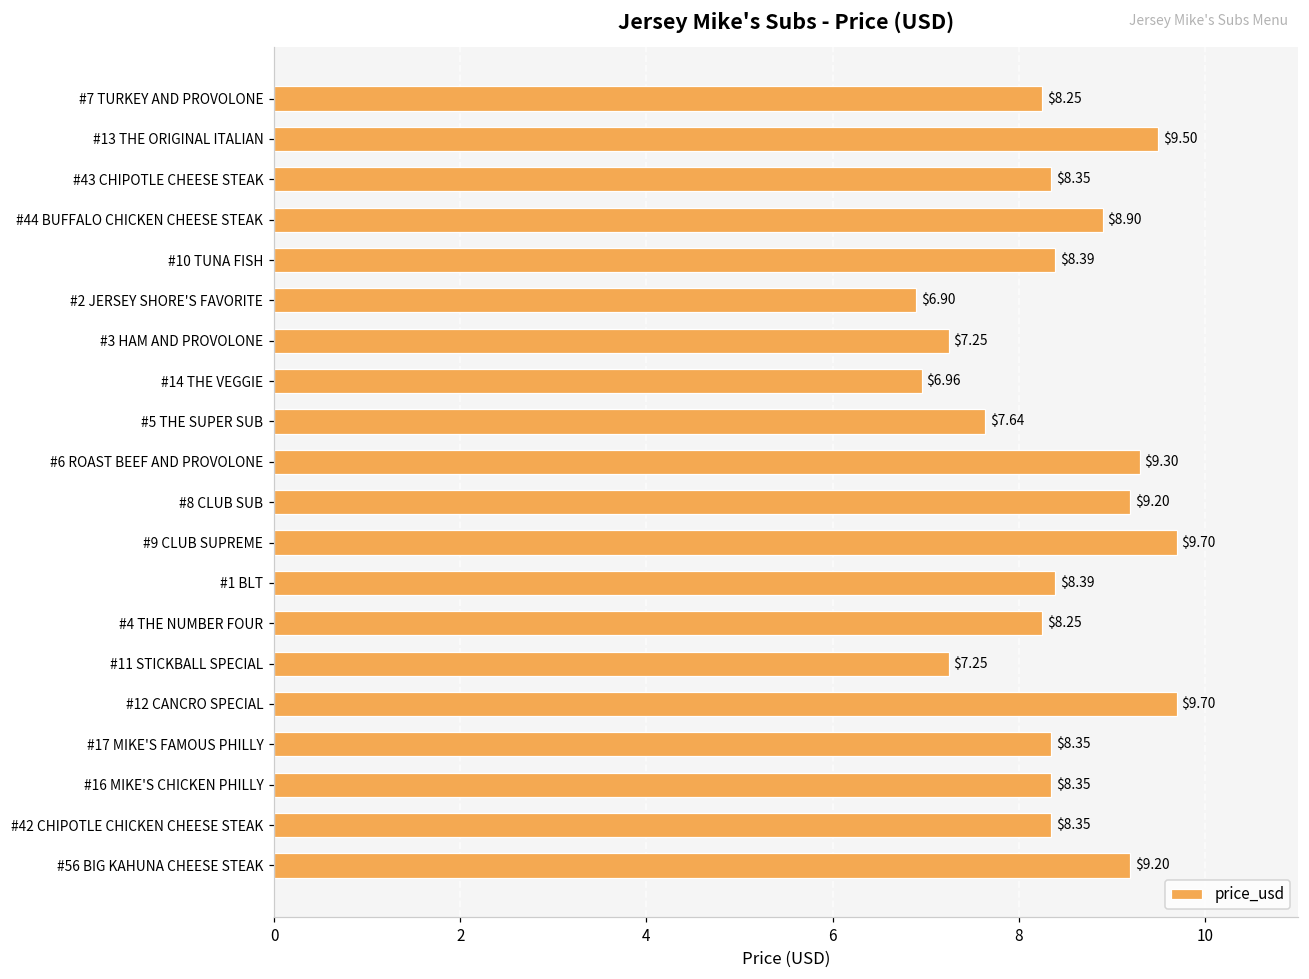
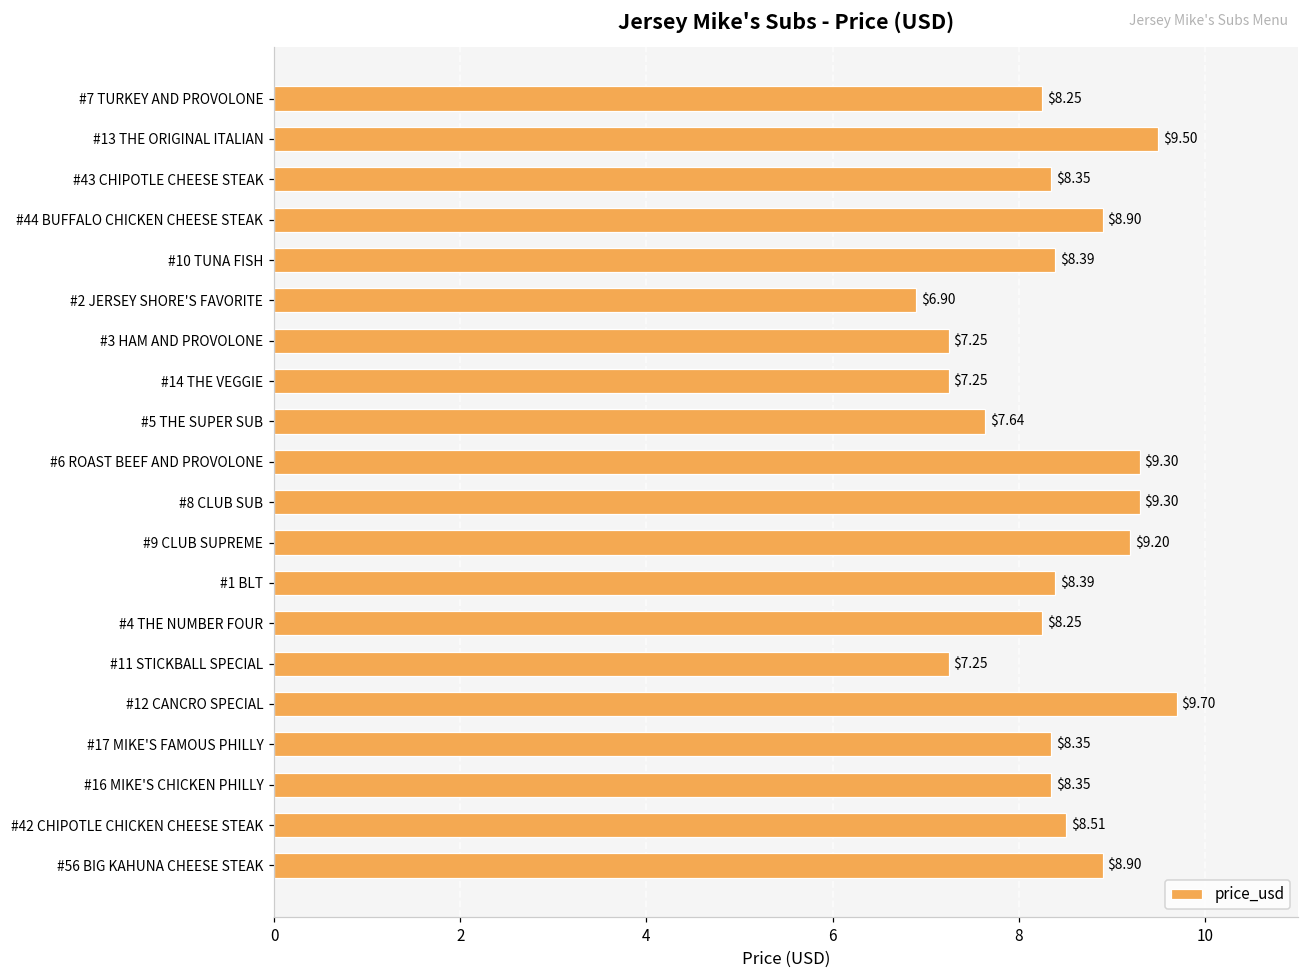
  {
    "#7 TURKEY AND PROVOLONE": "$8.25",
    "#13 THE ORIGINAL ITALIAN": "$9.50",
    "#43 CHIPOTLE CHEESE STEAK": "$8.35",
    "#44 BUFFALO CHICKEN CHEESE STEAK": "$8.90",
    "#10 TUNA FISH": "$8.39",
    "#2 JERSEY SHORE'S FAVORITE": "$6.90",
    "#3 HAM AND PROVOLONE": "$7.25",
-   "#14 THE VEGGIE": "$6.96",
+   "#14 THE VEGGIE": "$7.25",
    "#5 THE SUPER SUB": "$7.64",
    "#6 ROAST BEEF AND PROVOLONE": "$9.30",
-   "#8 CLUB SUB": "$9.20",
-   "#9 CLUB SUPREME": "$9.70",
+   "#8 CLUB SUB": "$9.30",
+   "#9 CLUB SUPREME": "$9.20",
    "#1 BLT": "$8.39",
    "#4 THE NUMBER FOUR": "$8.25",
    "#11 STICKBALL SPECIAL": "$7.25",
    "#12 CANCRO SPECIAL": "$9.70",
    "#17 MIKE'S FAMOUS PHILLY": "$8.35",
    "#16 MIKE'S CHICKEN PHILLY": "$8.35",
-   "#42 CHIPOTLE CHICKEN CHEESE STEAK": "$8.35",
-   "#56 BIG KAHUNA CHEESE STEAK": "$9.20"
+   "#42 CHIPOTLE CHICKEN CHEESE STEAK": "$8.51",
+   "#56 BIG KAHUNA CHEESE STEAK": "$8.90"
  }
